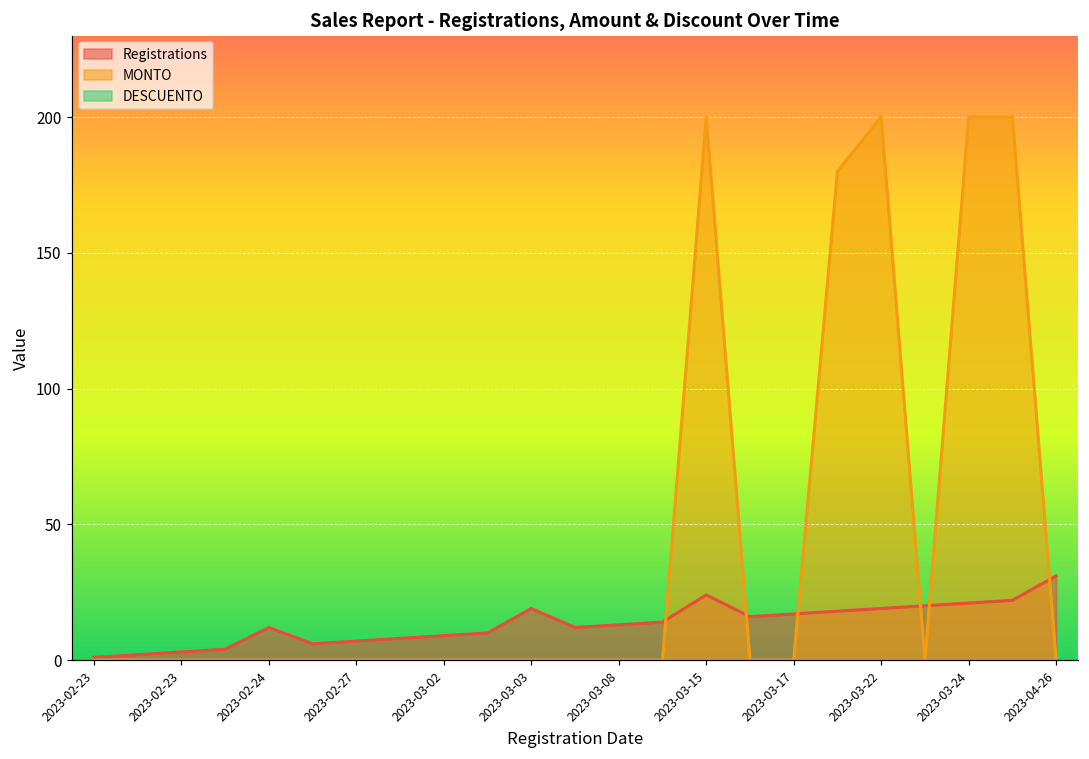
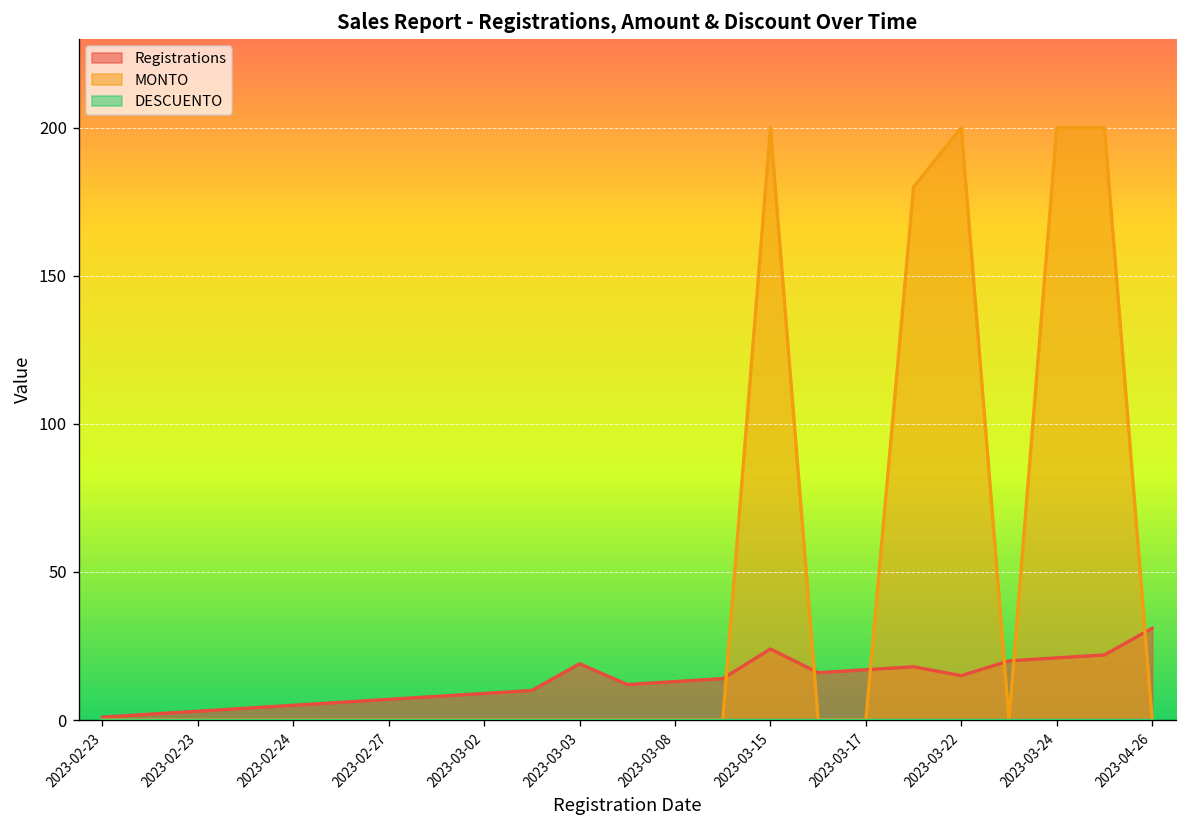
  {
    "Registrations": {
-     "2023-02-24": 12,
+     "2023-02-24": 5,
      "2023-03-03": 19,
      "2023-03-15": 24,
-     "2023-03-22": 19,
+     "2023-03-22": 15,
      "2023-04-26": 31
    },
    "MONTO": {
      "2023-03-15": 200,
      "2023-03-22": 200
    },
    "DESCUENTO": {
      "2023-03-15": 0,
      "2023-03-22": 0
    }
  }
